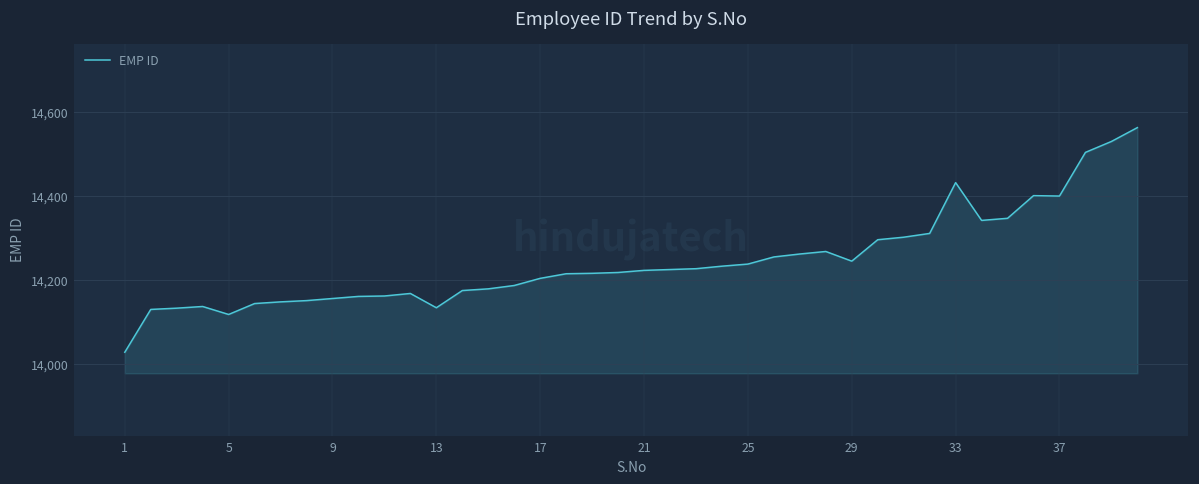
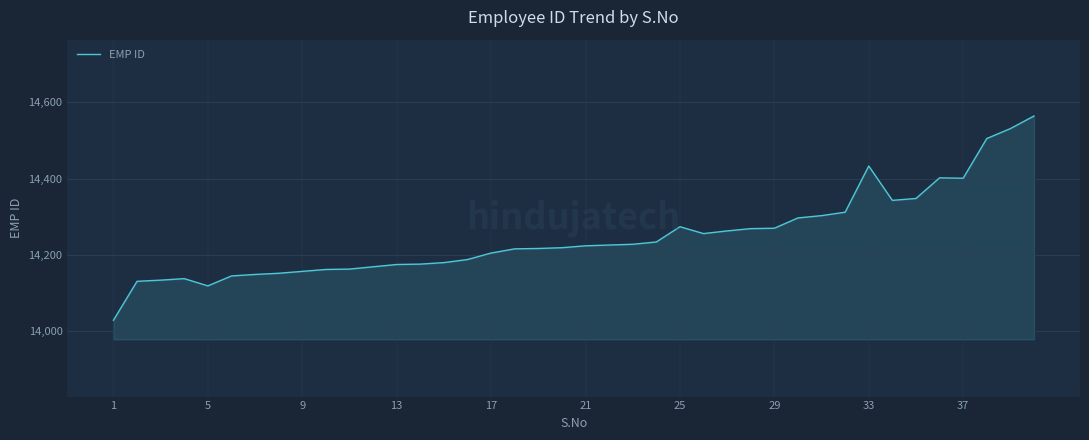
  {
    "1": "14,030",
    "5": "14,120",
    "9": "14,160",
-   "13": "14,140",
+   "13": "14,180",
    "17": "14,210",
    "21": "14,220",
-   "25": "14,240",
-   "29": "14,250",
+   "25": "14,270",
+   "29": "14,270",
    "33": "14,430",
    "37": "14,400"
  }
